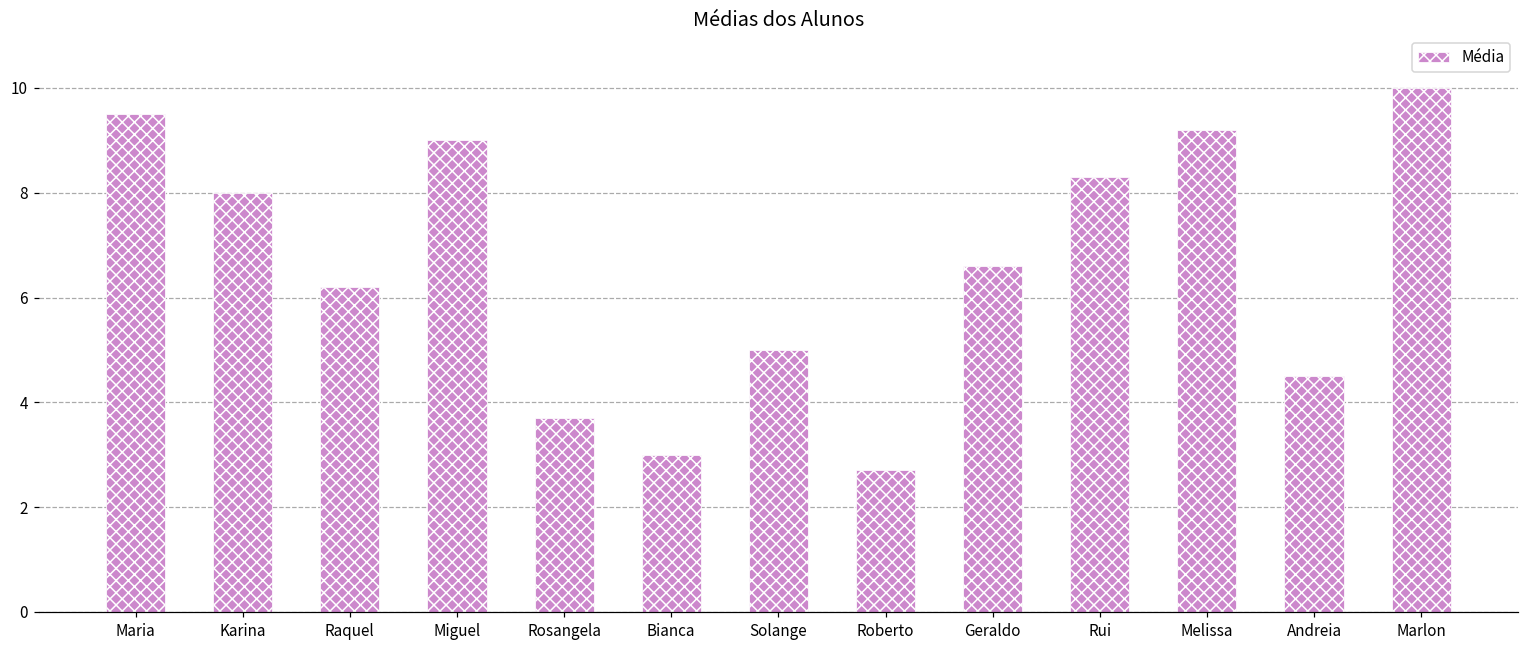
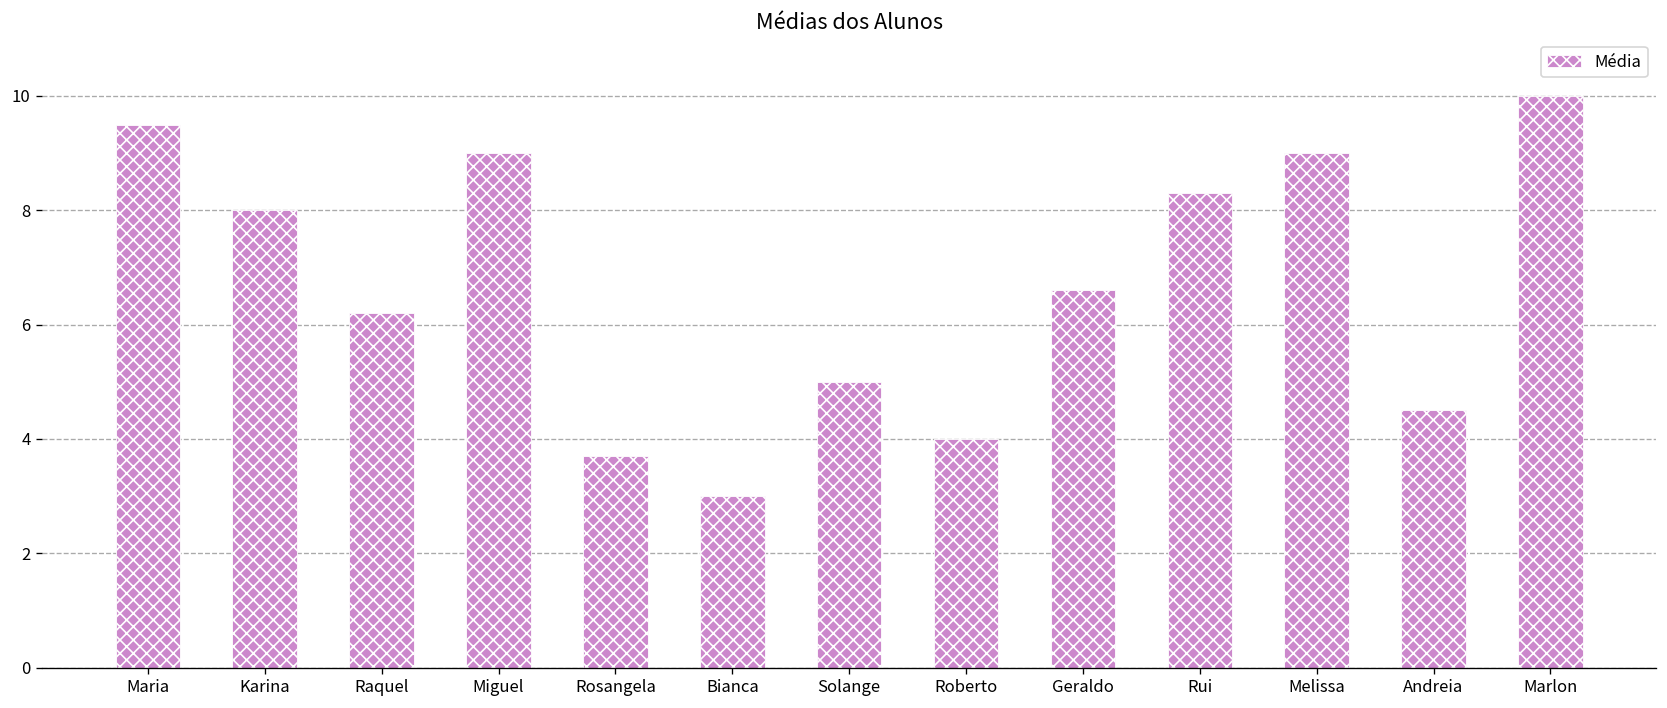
  {
    "Maria": 9.5,
    "Karina": 8.0,
    "Raquel": 6.2,
    "Miguel": 9.0,
    "Rosangela": 3.7,
    "Bianca": 3.0,
    "Solange": 5.0,
-   "Roberto": 2.7,
+   "Roberto": 4.0,
    "Geraldo": 6.6,
    "Rui": 8.3,
-   "Melissa": 9.2,
+   "Melissa": 9.0,
    "Andreia": 4.5,
    "Marlon": 10.0
  }
